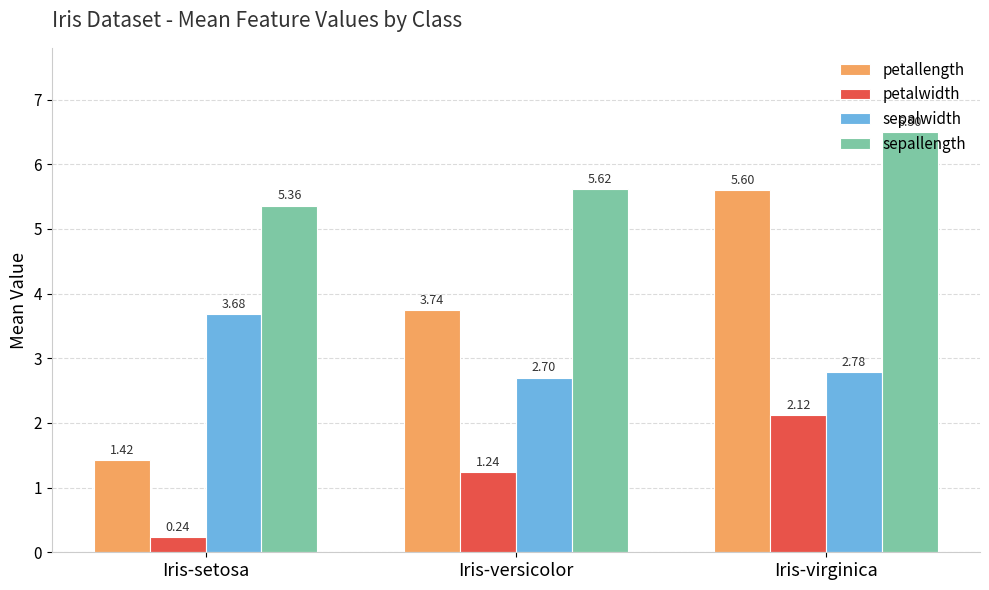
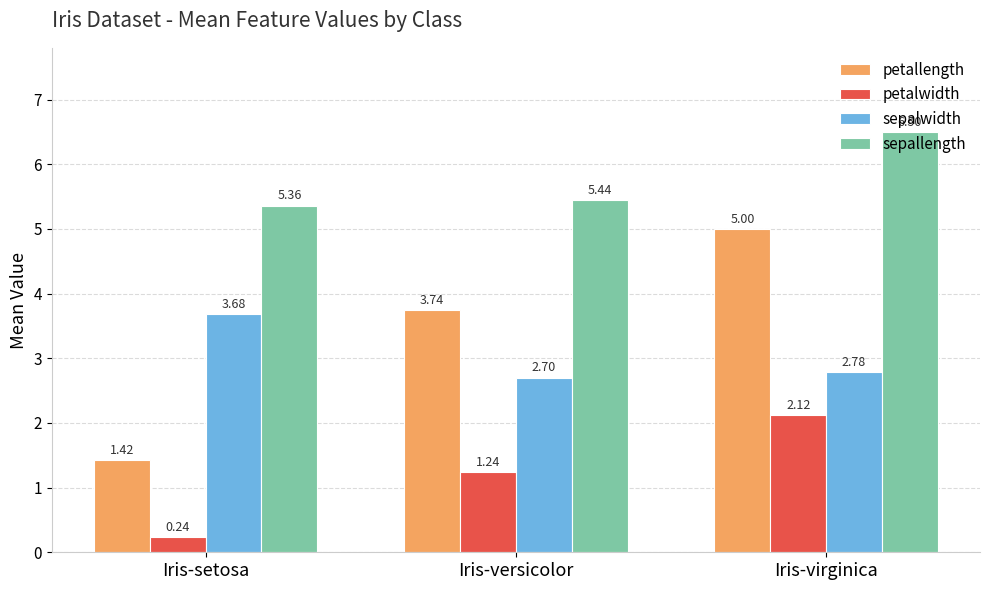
  {
    "petallength": {
      "Iris-setosa": 1.42,
      "Iris-versicolor": 3.74,
-     "Iris-virginica": 5.60
+     "Iris-virginica": 5.00
    },
    "petalwidth": {
      "Iris-setosa": 0.24,
      "Iris-versicolor": 1.24,
      "Iris-virginica": 2.12
    },
    "sepalwidth": {
      "Iris-setosa": 3.68,
      "Iris-versicolor": 2.70,
      "Iris-virginica": 2.78
    },
    "sepallength": {
      "Iris-setosa": 5.36,
-     "Iris-versicolor": 5.62,
+     "Iris-versicolor": 5.44,
      "Iris-virginica": 6.50
    }
  }
